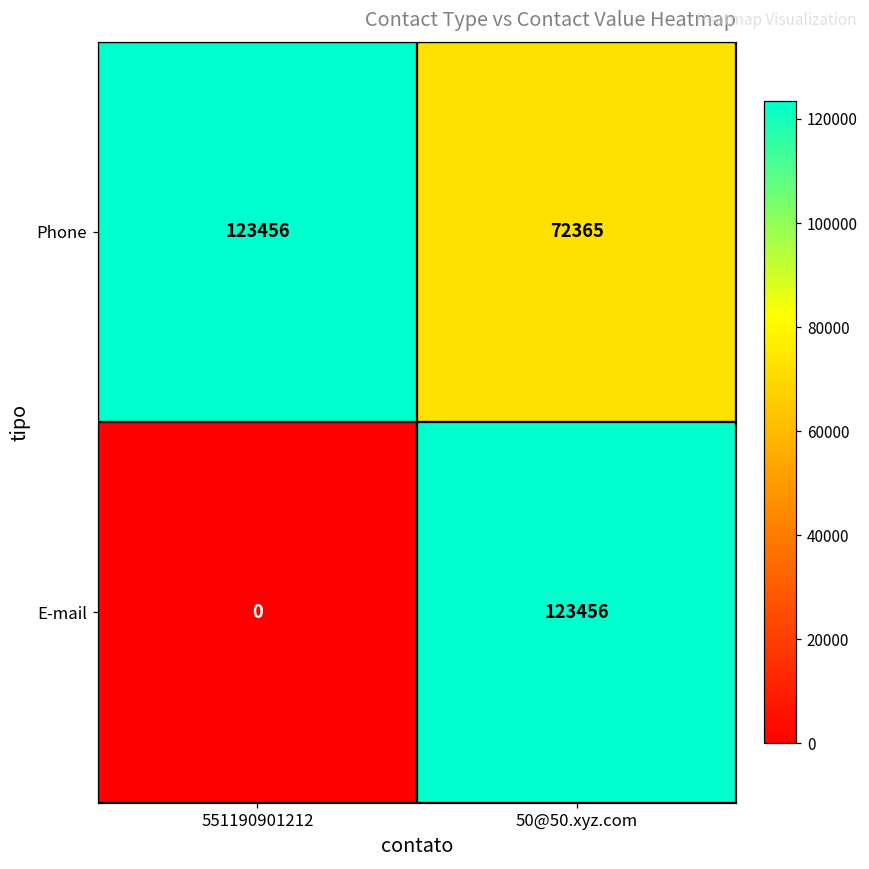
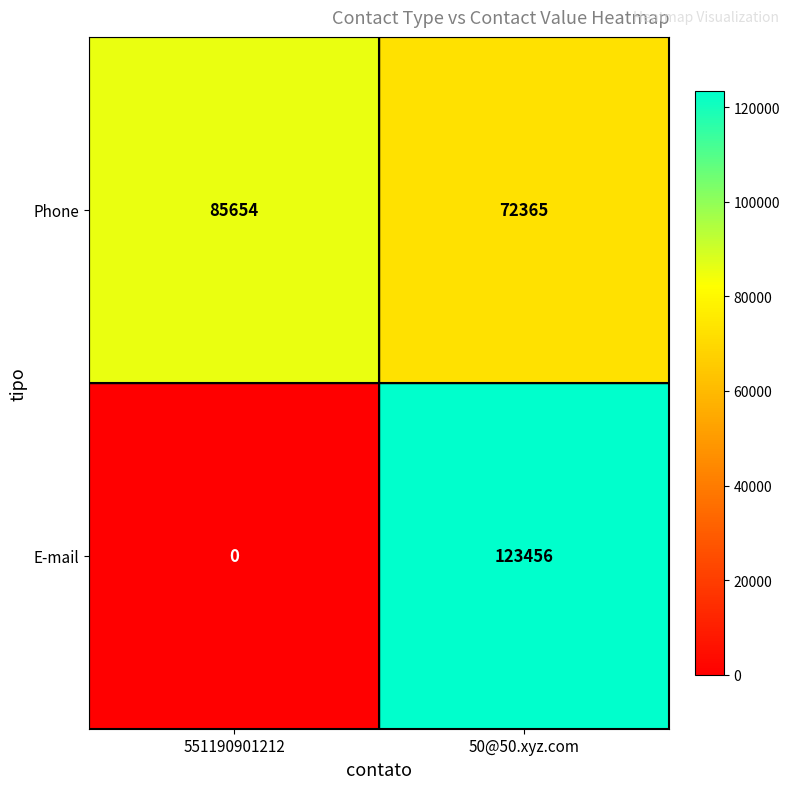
  {
    "Phone": {
-     "551190901212": 123456,
+     "551190901212": 85654,
      "50@50.xyz.com": 72365
    },
    "E-mail": {
      "551190901212": 0,
      "50@50.xyz.com": 123456
    }
  }
